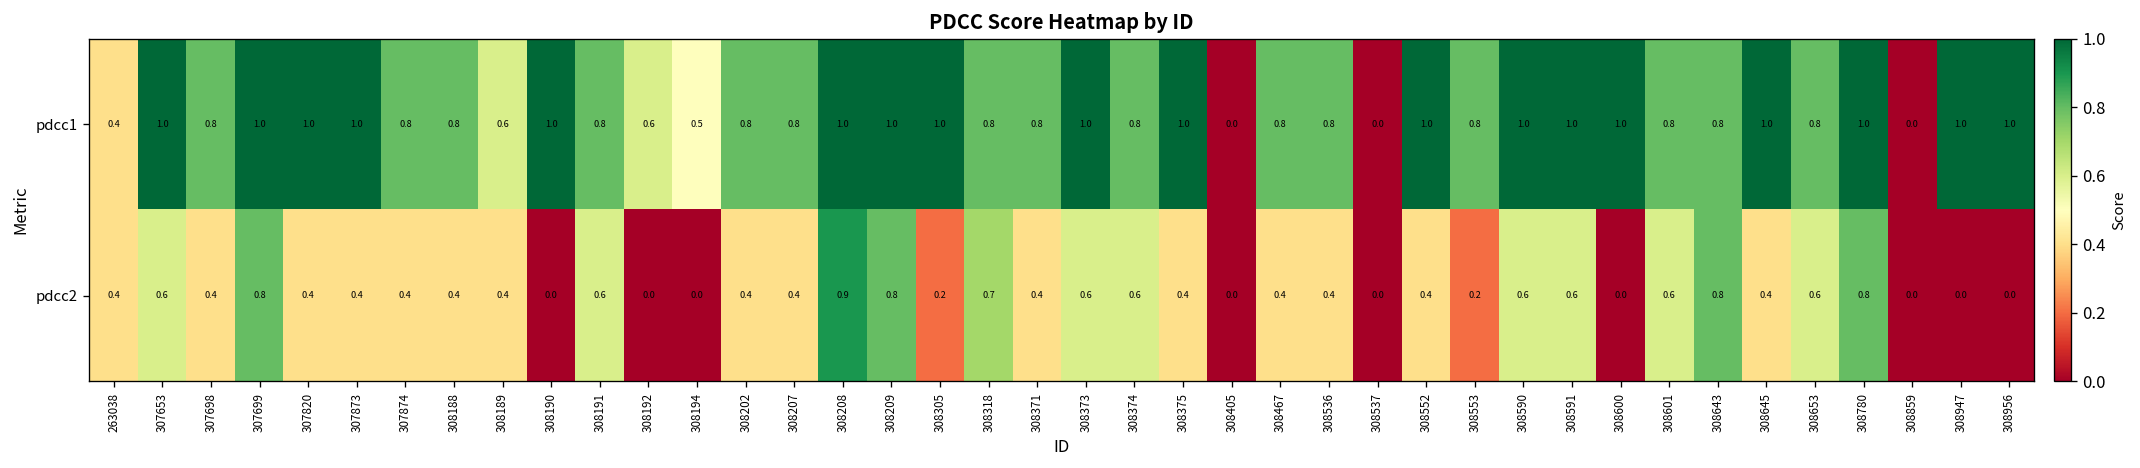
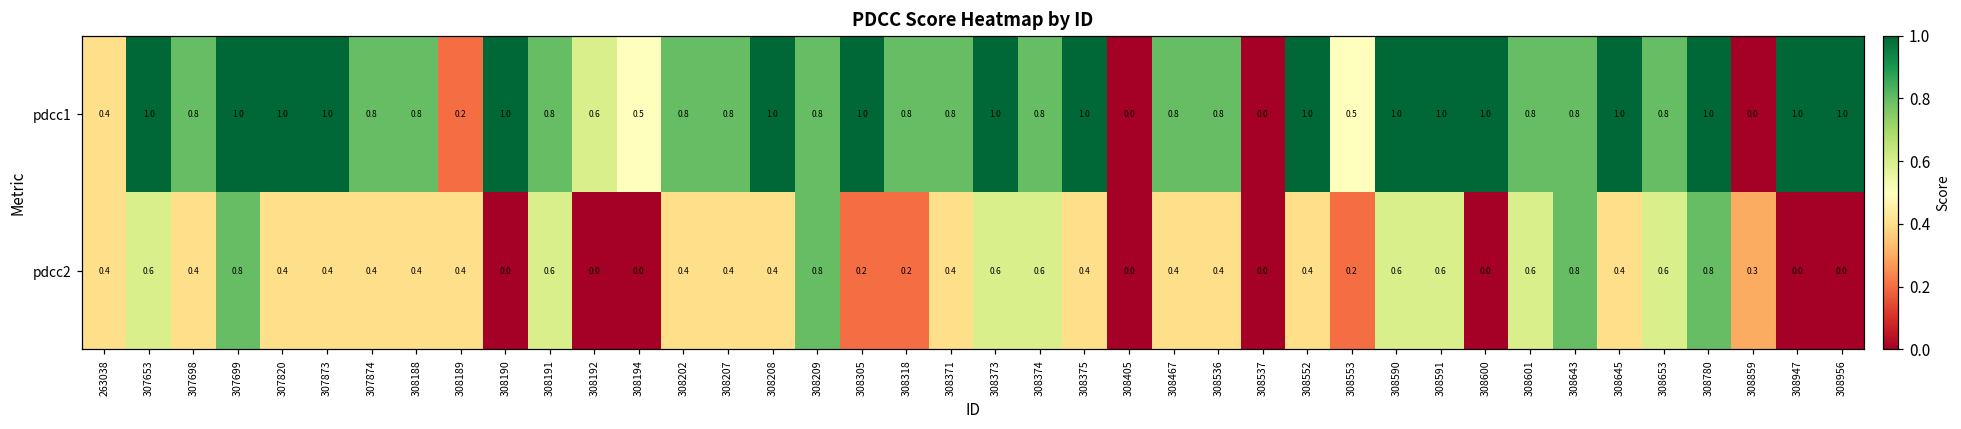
  {
    "pdcc1": {
      "263038": 0.4,
      "307653": 1.0,
      "307698": 0.8,
      "307699": 1.0,
      "307820": 1.0,
      "307873": 1.0,
      "307874": 0.8,
      "308188": 0.8,
-     "308189": 0.6,
+     "308189": 0.2,
      "308190": 1.0,
      "308191": 0.8,
      "308192": 0.6,
      "308194": 0.5,
      "308202": 0.8,
      "308207": 0.8,
      "308208": 1.0,
-     "308209": 1.0,
+     "308209": 0.8,
      "308305": 1.0,
      "308318": 0.8,
      "308371": 0.8,
      "308373": 1.0,
      "308374": 0.8,
      "308375": 1.0,
      "308405": 0.0,
      "308467": 0.8,
      "308536": 0.8,
      "308537": 0.0,
      "308552": 1.0,
-     "308553": 0.8,
+     "308553": 0.5,
      "308590": 1.0,
      "308591": 1.0,
      "308600": 1.0,
      "308601": 0.8,
      "308643": 0.8,
      "308645": 1.0,
      "308653": 0.8,
      "308780": 1.0,
      "308859": 0.0,
      "308947": 1.0,
      "308956": 1.0
    },
    "pdcc2": {
      "263038": 0.4,
      "307653": 0.6,
      "307698": 0.4,
      "307699": 0.8,
      "307820": 0.4,
      "307873": 0.4,
      "307874": 0.4,
      "308188": 0.4,
      "308189": 0.4,
      "308190": 0.0,
      "308191": 0.6,
      "308192": 0.0,
      "308194": 0.0,
      "308202": 0.4,
      "308207": 0.4,
-     "308208": 0.9,
+     "308208": 0.4,
      "308209": 0.8,
      "308305": 0.2,
-     "308318": 0.7,
+     "308318": 0.2,
      "308371": 0.4,
      "308373": 0.6,
      "308374": 0.6,
      "308375": 0.4,
      "308405": 0.0,
      "308467": 0.4,
      "308536": 0.4,
      "308537": 0.0,
      "308552": 0.4,
      "308553": 0.2,
      "308590": 0.6,
      "308591": 0.6,
      "308600": 0.0,
      "308601": 0.6,
      "308643": 0.8,
      "308645": 0.4,
      "308653": 0.6,
      "308780": 0.8,
-     "308859": 0.0,
+     "308859": 0.3,
      "308947": 0.0,
      "308956": 0.0
    }
  }
